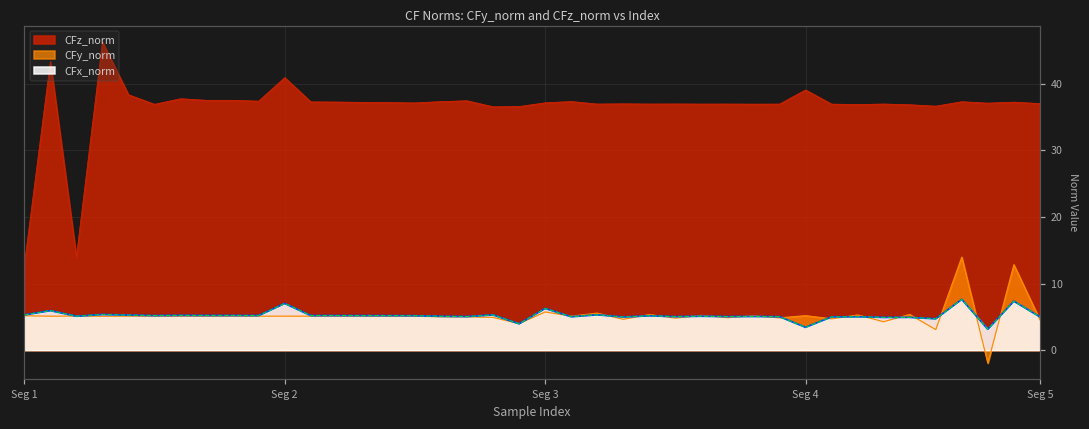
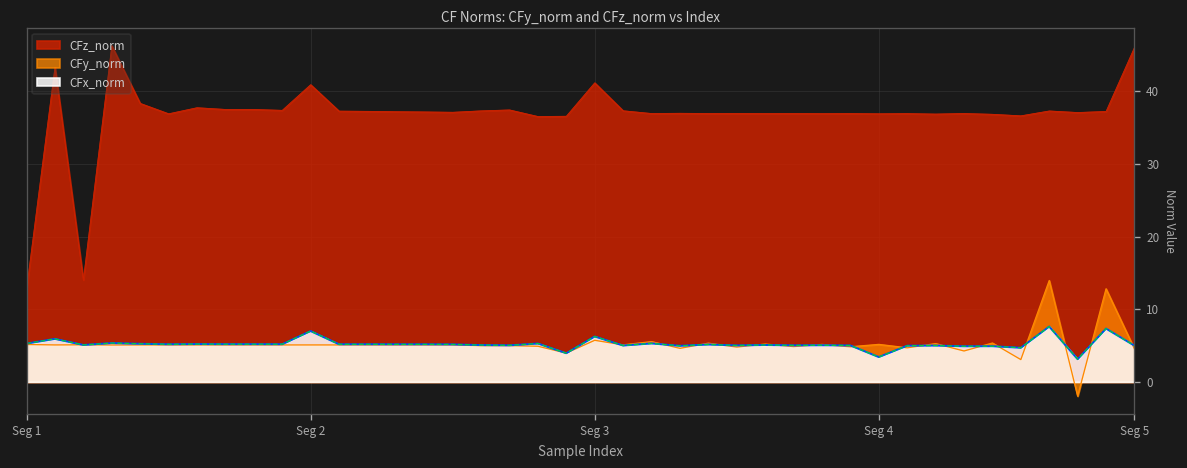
  {
    "CFz_norm": {
      "Seg 1": 13,
      "Seg 2": 41,
-     "Seg 3": 37,
-     "Seg 4": 39,
-     "Seg 5": 37
+     "Seg 3": 41,
+     "Seg 4": 37,
+     "Seg 5": 46
    },
    "CFx_norm": {
      "Seg 2": 7,
      "Seg 3": 6,
      "Seg 4": 3,
      "Seg 5": 5
    }
  }
